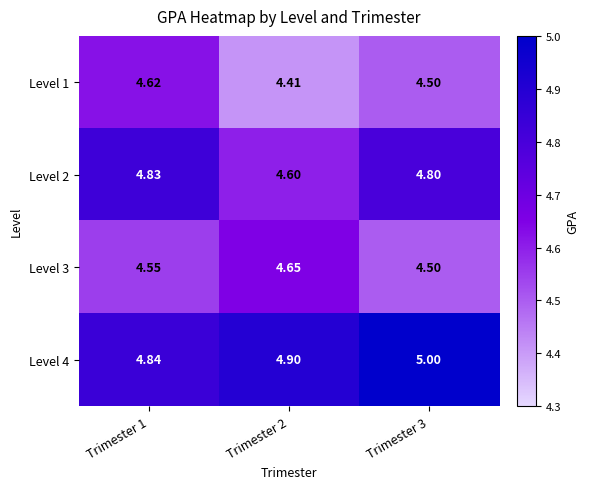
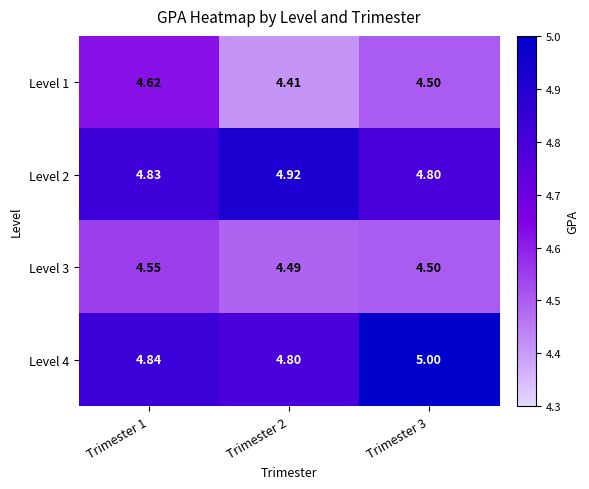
  {
    "Level 1": {
      "Trimester 1": 4.62,
      "Trimester 2": 4.41,
      "Trimester 3": 4.50
    },
    "Level 2": {
      "Trimester 1": 4.83,
-     "Trimester 2": 4.60,
+     "Trimester 2": 4.92,
      "Trimester 3": 4.80
    },
    "Level 3": {
      "Trimester 1": 4.55,
-     "Trimester 2": 4.65,
+     "Trimester 2": 4.49,
      "Trimester 3": 4.50
    },
    "Level 4": {
      "Trimester 1": 4.84,
-     "Trimester 2": 4.90,
+     "Trimester 2": 4.80,
      "Trimester 3": 5.00
    }
  }
